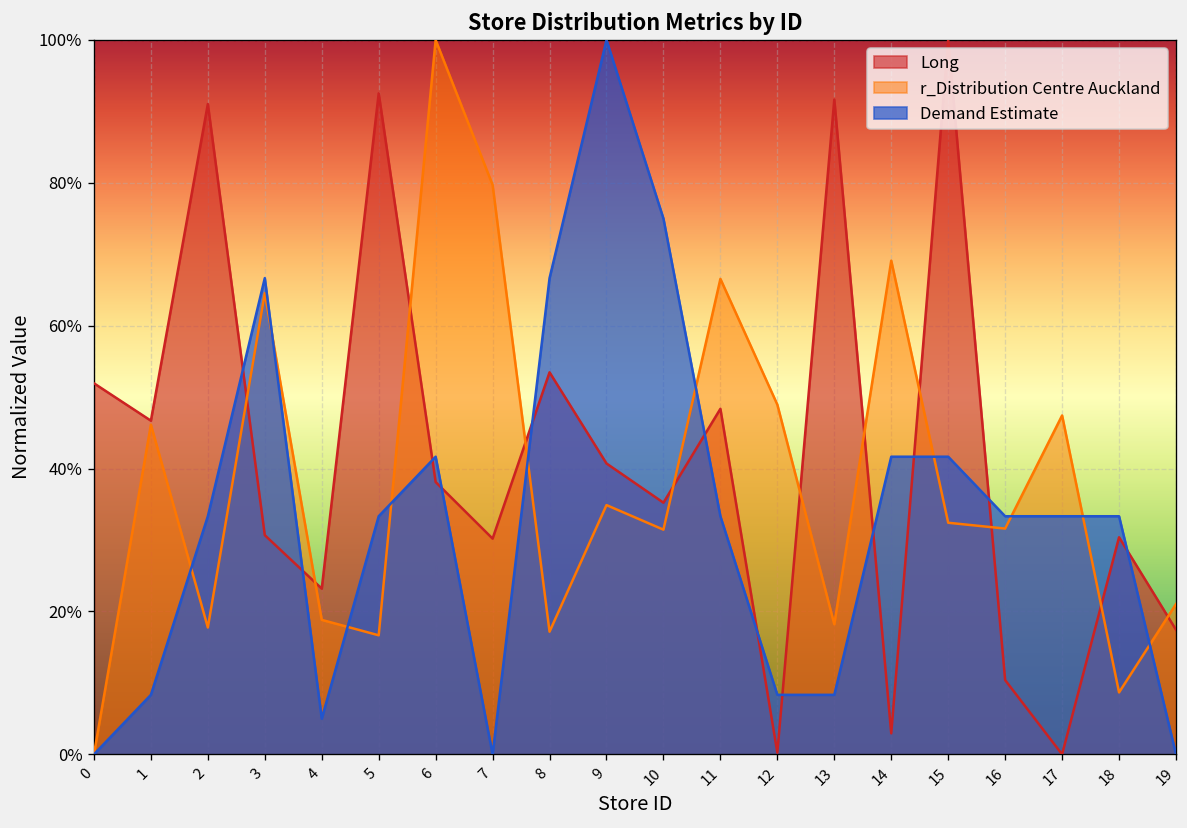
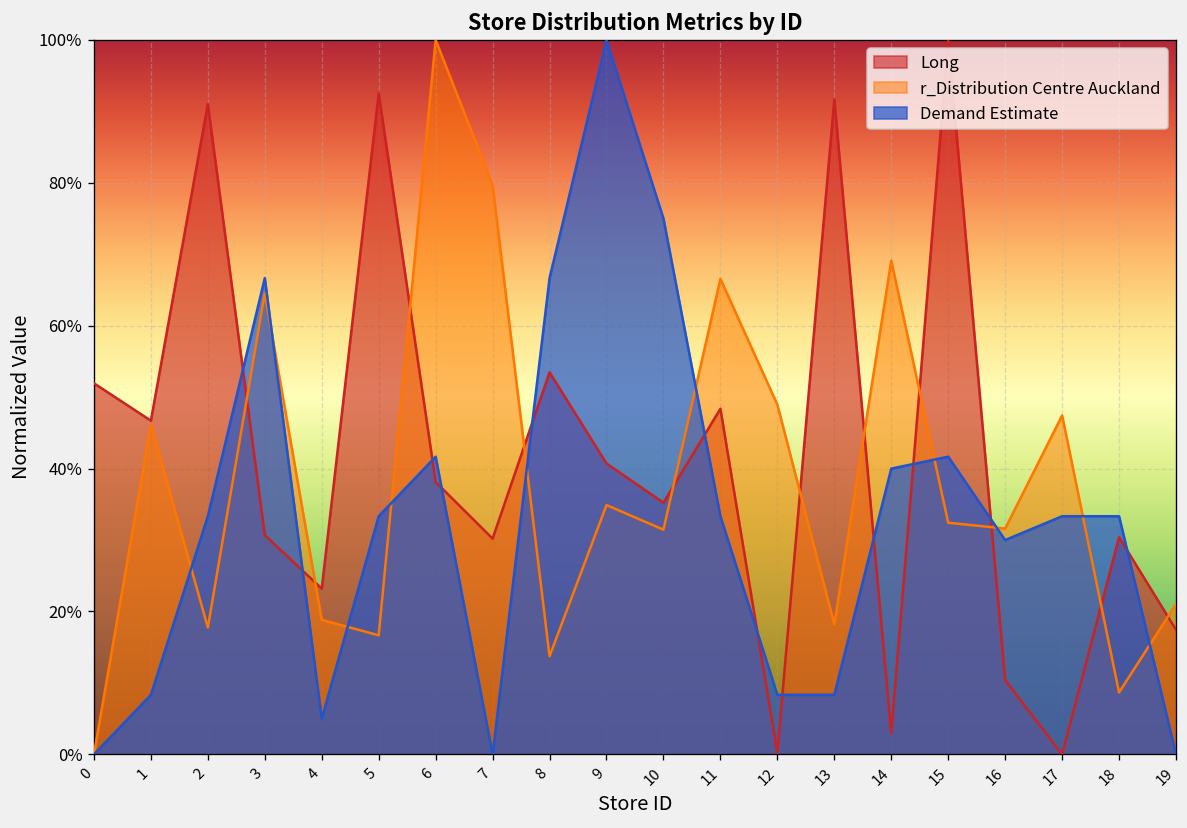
  {
    "Long": {
      "0": "52%",
      "1": "47%",
      "2": "91%",
      "3": "31%",
      "4": "23%",
      "5": "93%",
      "6": "38%",
      "7": "30%",
      "8": "53%",
      "9": "41%",
      "10": "35%",
      "11": "48%",
      "12": "0%",
      "13": "92%",
      "14": "3%",
      "15": "100%",
      "16": "10%",
      "17": "0%",
      "18": "30%",
      "19": "17%"
    },
    "r_Distribution Centre Auckland": {
      "1": "46%",
      "2": "18%",
      "3": "65%",
      "4": "19%",
      "5": "17%",
      "6": "100%",
      "7": "80%",
-     "8": "17%",
+     "8": "14%",
      "9": "35%",
      "10": "31%",
      "11": "67%",
      "12": "49%",
      "13": "18%",
      "14": "69%",
      "15": "32%",
      "16": "32%",
      "17": "47%",
      "18": "9%",
      "19": "21%"
    },
    "Demand Estimate": {
      "1": "8%",
      "2": "33%",
      "3": "67%",
      "4": "5%",
      "5": "33%",
      "6": "42%",
      "7": "0%",
      "8": "67%",
      "9": "100%",
      "10": "75%",
      "11": "33%",
      "12": "8%",
      "13": "8%",
-     "14": "42%",
+     "14": "40%",
      "15": "42%",
-     "16": "33%",
+     "16": "30%",
      "17": "33%",
      "18": "33%",
      "19": "0%"
    }
  }
